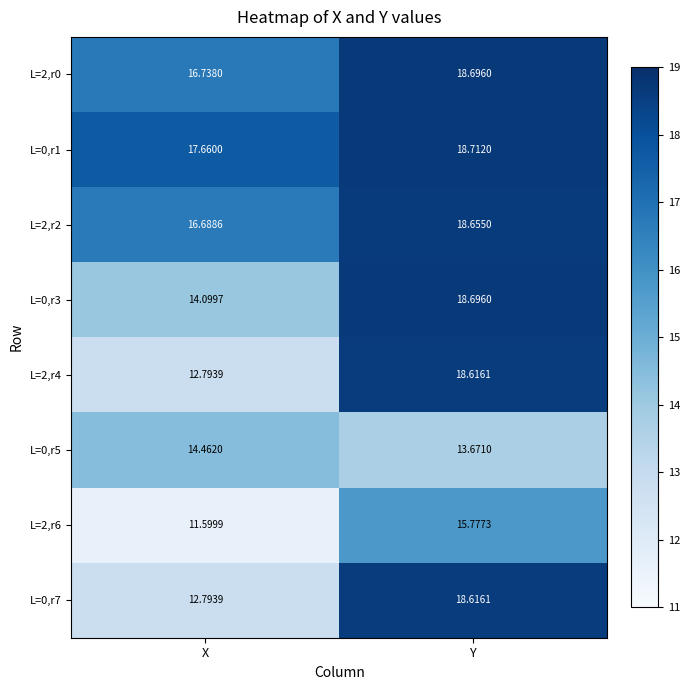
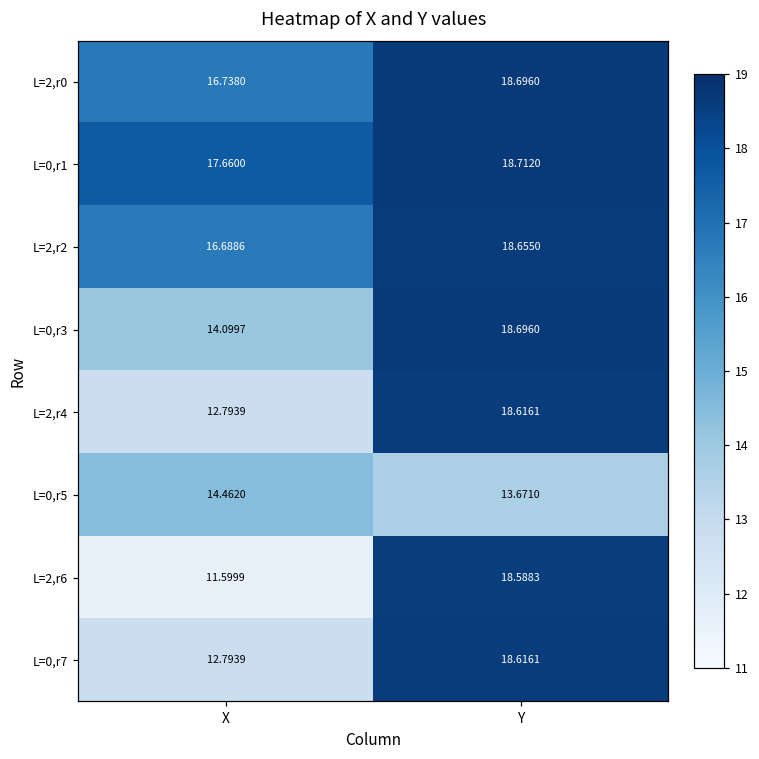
  {
    "L=2,r0": {
      "X": 16.7380,
      "Y": 18.6960
    },
    "L=0,r1": {
      "X": 17.6600,
      "Y": 18.7120
    },
    "L=2,r2": {
      "X": 16.6886,
      "Y": 18.6550
    },
    "L=0,r3": {
      "X": 14.0997,
      "Y": 18.6960
    },
    "L=2,r4": {
      "X": 12.7939,
      "Y": 18.6161
    },
    "L=0,r5": {
      "X": 14.4620,
      "Y": 13.6710
    },
    "L=2,r6": {
      "X": 11.5999,
-     "Y": 15.7773
+     "Y": 18.5883
    },
    "L=0,r7": {
      "X": 12.7939,
      "Y": 18.6161
    }
  }
